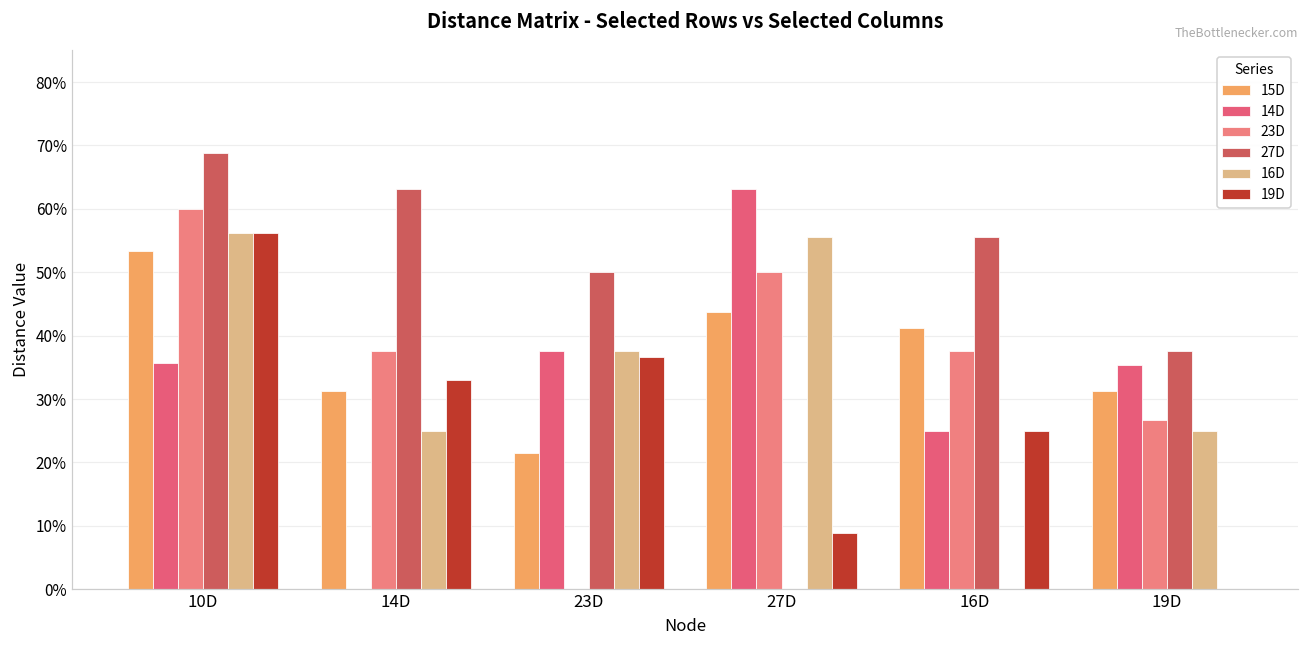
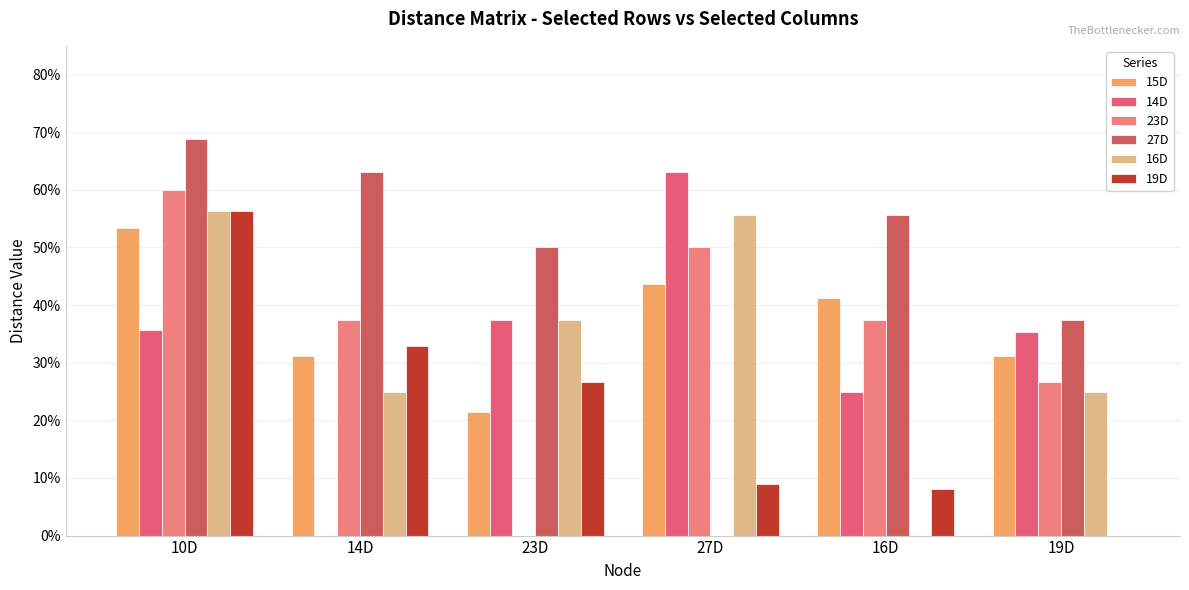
  {
    "19D": {
      "10D": "56%",
      "14D": "33%",
-     "23D": "37%",
+     "23D": "27%",
      "27D": "9%",
-     "16D": "25%",
+     "16D": "8%",
      "19D": "0%"
    }
  }
